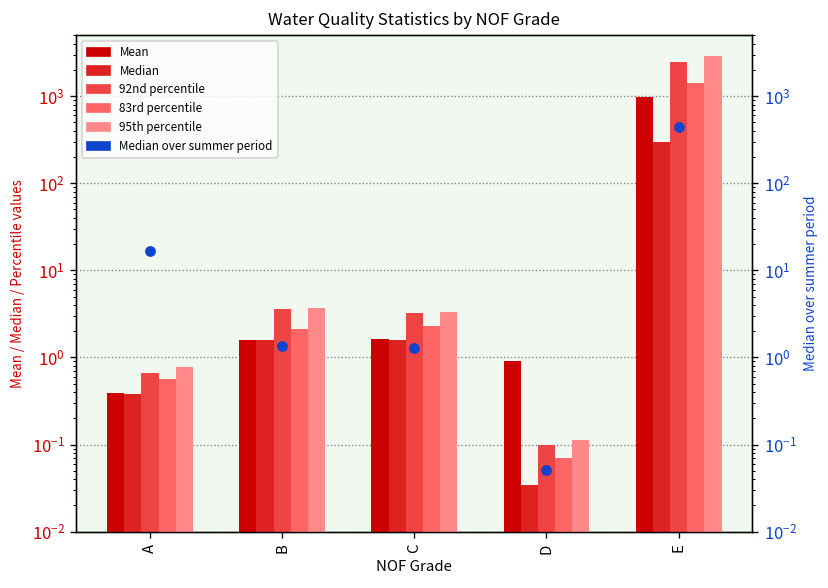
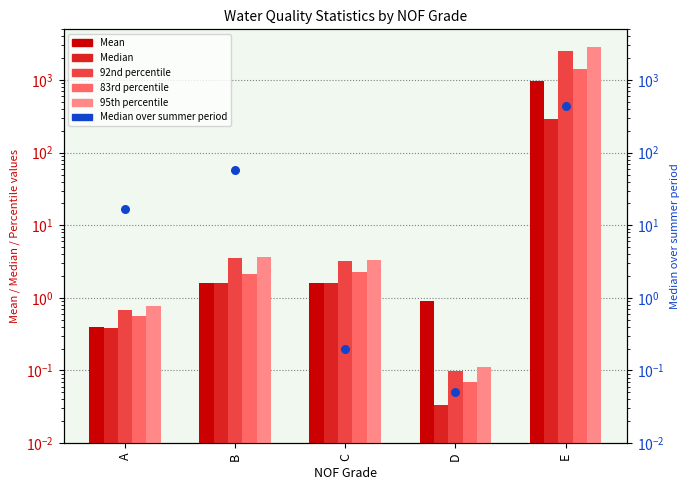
  {
    "Median over summer period": {
-     "B": 1.4,
-     "C": 1.3
+     "B": 60,
+     "C": 0.2
    }
  }
